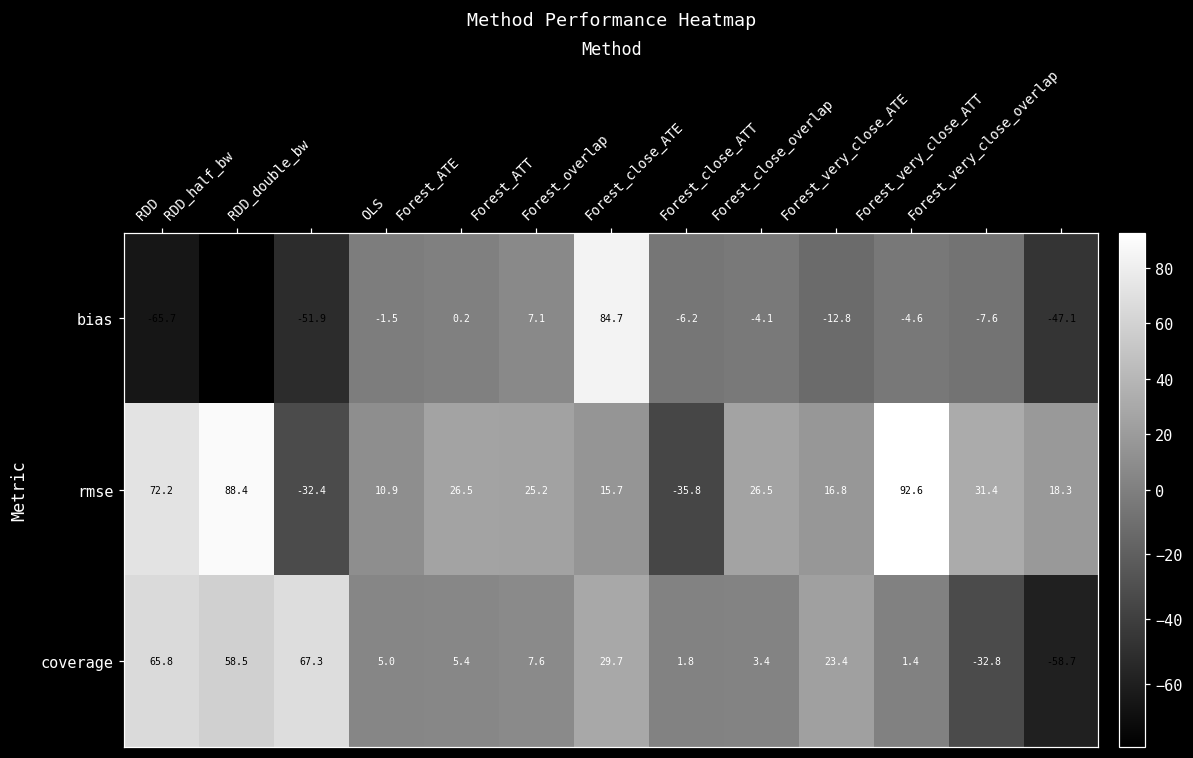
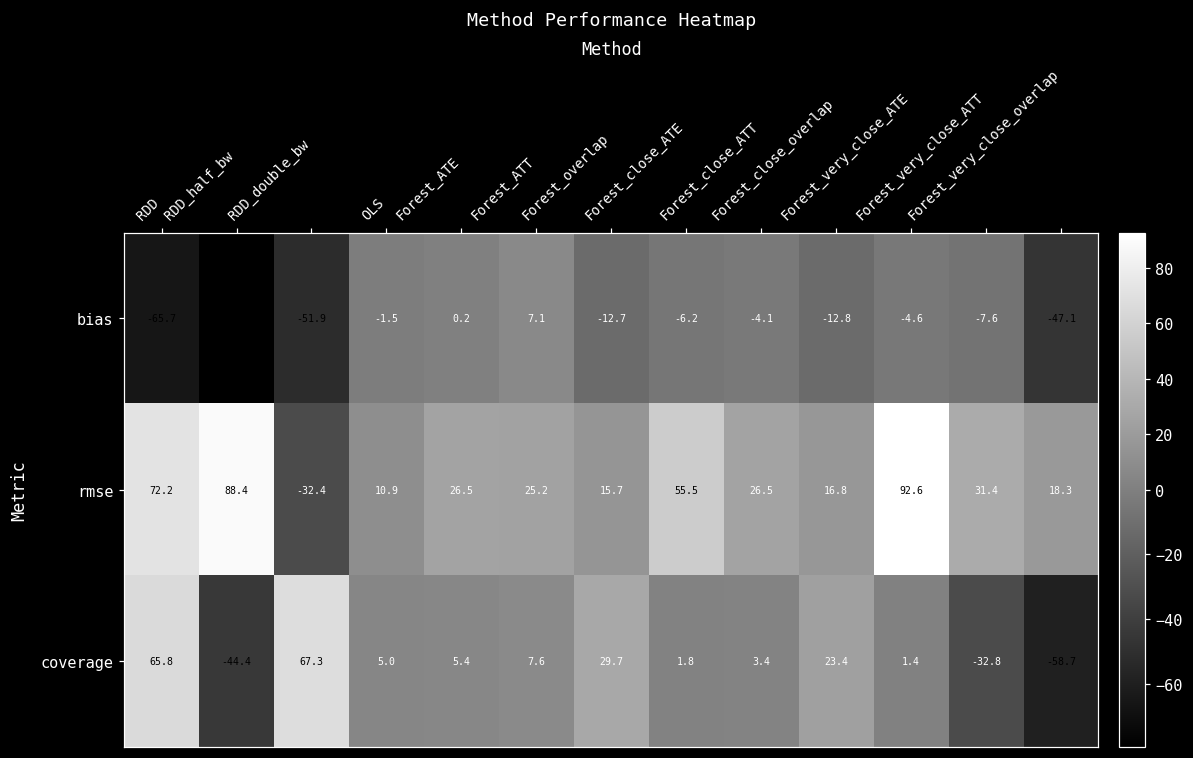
  {
    "bias": {
      "OLS": -1.5,
      "Forest_ATE": 0.2,
      "Forest_ATT": 7.1,
-     "Forest_overlap": 84.7,
+     "Forest_overlap": -12.7,
      "Forest_close_ATE": -6.2,
      "Forest_close_ATT": -4.1,
      "Forest_close_overlap": -12.8,
      "Forest_very_close_ATE": -4.6,
      "Forest_very_close_ATT": -7.6,
      "Forest_very_close_overlap": -47.1
    },
    "rmse": {
      "RDD": 72.2,
      "RDD_half_bw": 88.4,
      "RDD_double_bw": -32.4,
      "OLS": 10.9,
      "Forest_ATE": 26.5,
      "Forest_ATT": 25.2,
      "Forest_overlap": 15.7,
-     "Forest_close_ATE": -35.8,
+     "Forest_close_ATE": 55.5,
      "Forest_close_ATT": 26.5,
      "Forest_close_overlap": 16.8,
      "Forest_very_close_ATE": 92.6,
      "Forest_very_close_ATT": 31.4,
      "Forest_very_close_overlap": 18.3
    },
    "coverage": {
      "RDD": 65.8,
-     "RDD_half_bw": 58.5,
+     "RDD_half_bw": -44.4,
      "RDD_double_bw": 67.3,
      "OLS": 5.0,
      "Forest_ATE": 5.4,
      "Forest_ATT": 7.6,
      "Forest_overlap": 29.7,
      "Forest_close_ATE": 1.8,
      "Forest_close_ATT": 3.4,
      "Forest_close_overlap": 23.4,
      "Forest_very_close_ATE": 1.4,
      "Forest_very_close_ATT": -32.8
    }
  }
